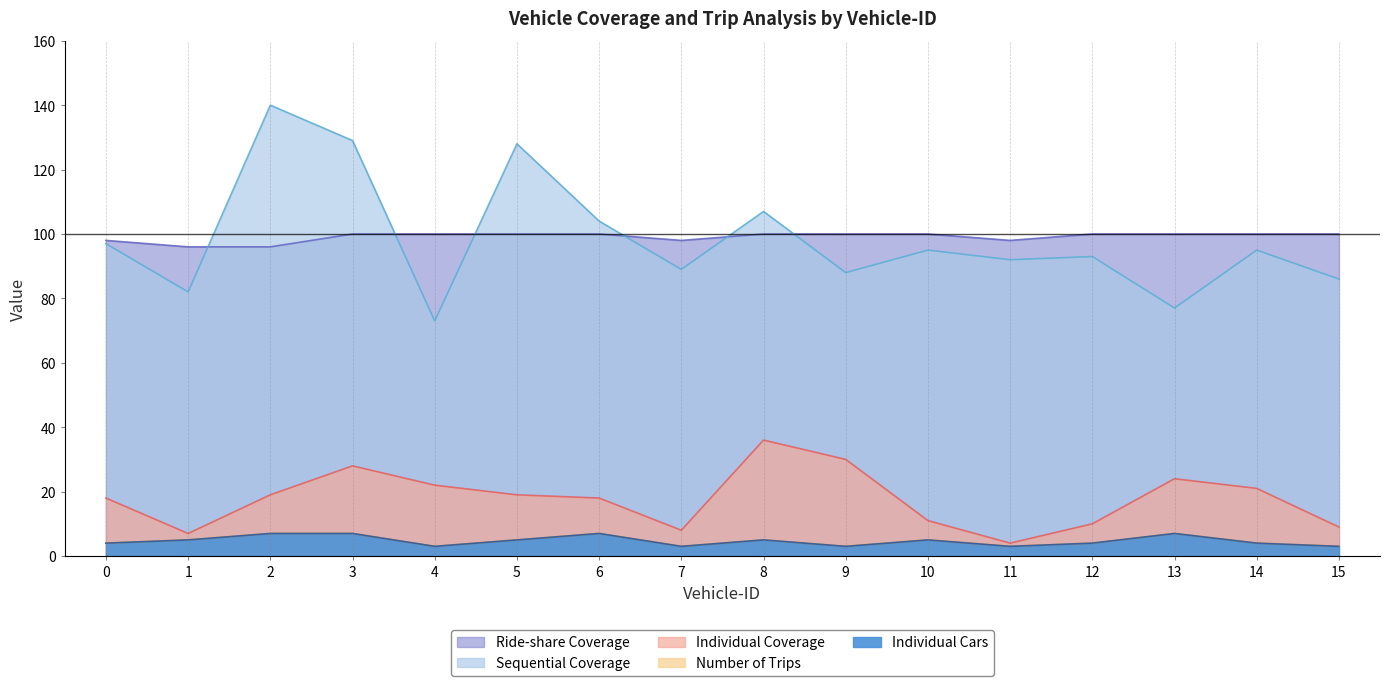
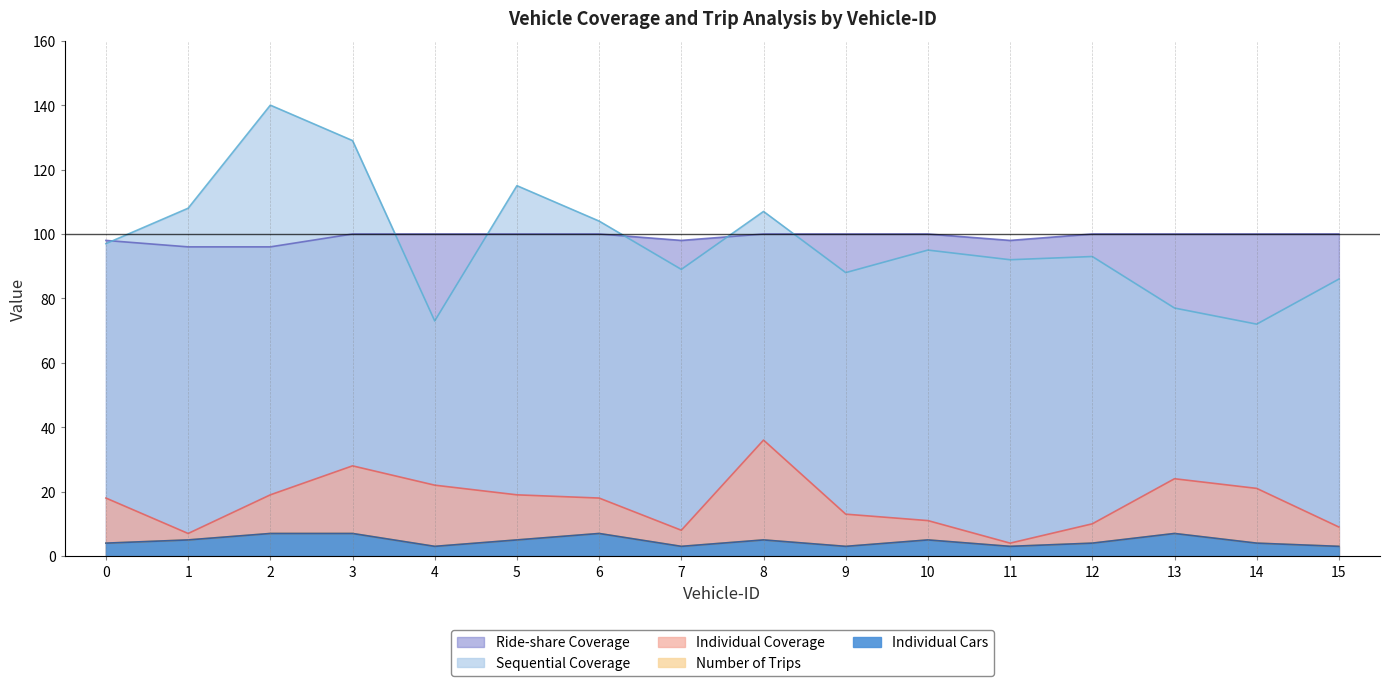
  {
    "Sequential Coverage": {
      "0": 97,
-     "1": 82,
+     "1": 108,
      "2": 140,
      "3": 129,
      "4": 73,
-     "5": 128,
+     "5": 115,
      "6": 104,
      "7": 89,
      "8": 107,
      "9": 88,
      "10": 95,
      "11": 92,
      "12": 93,
      "13": 77,
-     "14": 95,
+     "14": 72,
      "15": 86
    },
    "Individual Coverage": {
      "0": 18,
      "1": 7,
      "2": 19,
      "3": 28,
      "4": 22,
      "5": 19,
      "6": 18,
      "7": 8,
      "8": 36,
-     "9": 30,
+     "9": 13,
      "10": 11,
      "11": 4,
      "12": 10,
      "13": 24,
      "14": 21,
      "15": 9
    }
  }
